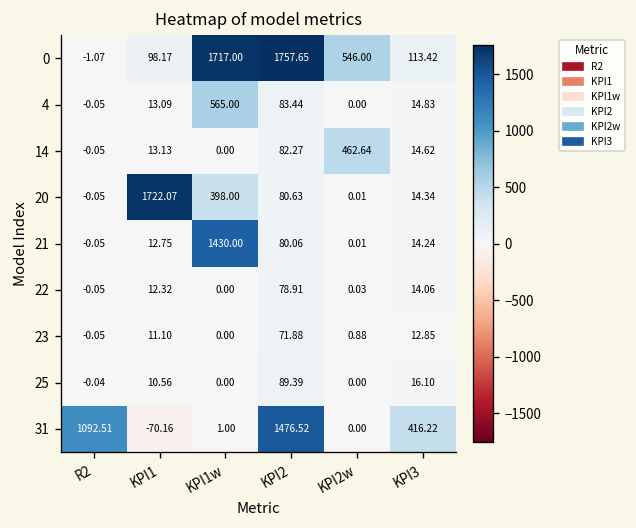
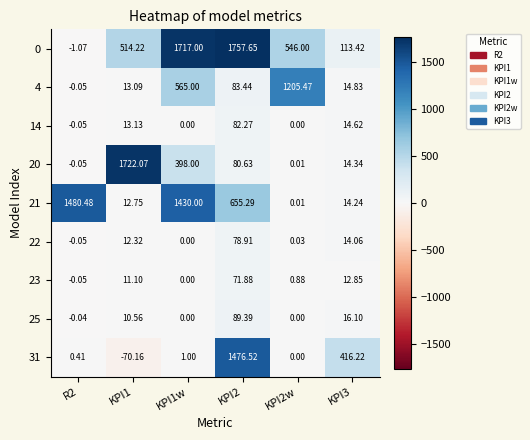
  {
    "0": {
      "R2": -1.07,
-     "KPI1": 98.17,
+     "KPI1": 514.22,
      "KPI1w": 1717.00,
      "KPI2": 1757.65,
      "KPI2w": 546.00,
      "KPI3": 113.42
    },
    "4": {
      "R2": -0.05,
      "KPI1": 13.09,
      "KPI1w": 565.00,
      "KPI2": 83.44,
-     "KPI2w": 0.00,
+     "KPI2w": 1205.47,
      "KPI3": 14.83
    },
    "14": {
      "R2": -0.05,
      "KPI1": 13.13,
      "KPI1w": 0.00,
      "KPI2": 82.27,
-     "KPI2w": 462.64,
+     "KPI2w": 0.00,
      "KPI3": 14.62
    },
    "20": {
      "R2": -0.05,
      "KPI1": 1722.07,
      "KPI1w": 398.00,
      "KPI2": 80.63,
      "KPI2w": 0.01,
      "KPI3": 14.34
    },
    "21": {
-     "R2": -0.05,
+     "R2": 1480.48,
      "KPI1": 12.75,
      "KPI1w": 1430.00,
-     "KPI2": 80.06,
+     "KPI2": 655.29,
      "KPI2w": 0.01,
      "KPI3": 14.24
    },
    "22": {
      "R2": -0.05,
      "KPI1": 12.32,
      "KPI1w": 0.00,
      "KPI2": 78.91,
      "KPI2w": 0.03,
      "KPI3": 14.06
    },
    "23": {
      "R2": -0.05,
      "KPI1": 11.10,
      "KPI1w": 0.00,
      "KPI2": 71.88,
      "KPI2w": 0.88,
      "KPI3": 12.85
    },
    "25": {
      "R2": -0.04,
      "KPI1": 10.56,
      "KPI1w": 0.00,
      "KPI2": 89.39,
      "KPI2w": 0.00,
      "KPI3": 16.10
    },
    "31": {
-     "R2": 1092.51,
+     "R2": 0.41,
      "KPI1": -70.16,
      "KPI1w": 1.00,
      "KPI2": 1476.52,
      "KPI2w": 0.00,
      "KPI3": 416.22
    }
  }
